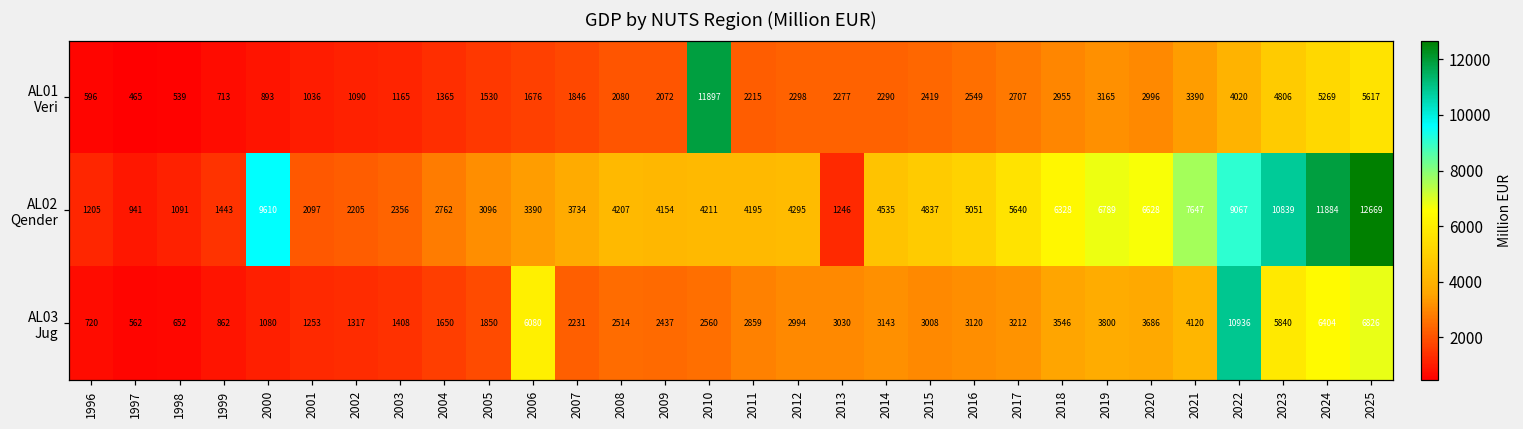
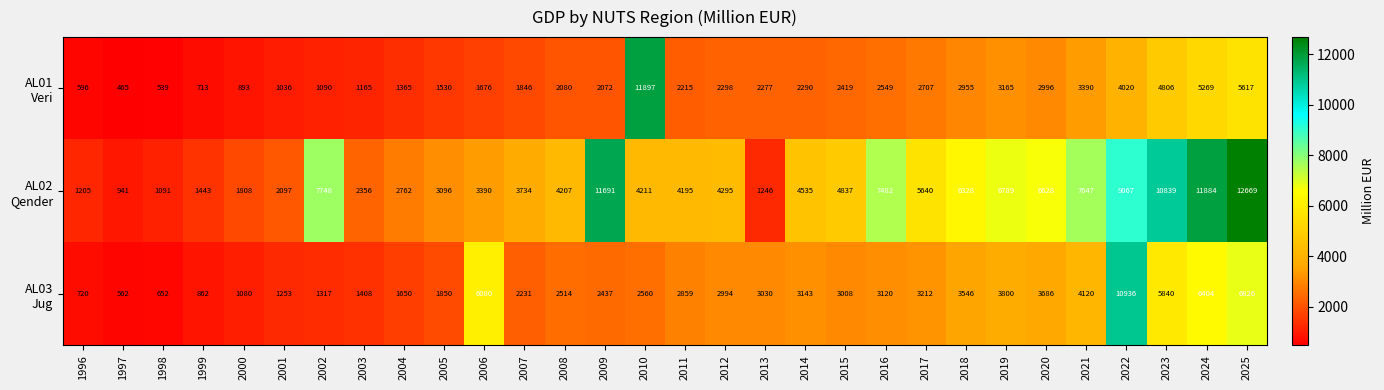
  {
    "AL01 Veri": {
      "1996": 596,
      "1997": 465,
      "1998": 539,
      "1999": 713,
      "2000": 893,
      "2001": 1036,
      "2002": 1090,
      "2003": 1165,
      "2004": 1365,
      "2005": 1530,
      "2006": 1676,
      "2007": 1846,
      "2008": 2080,
      "2009": 2072,
      "2010": 11897,
      "2011": 2215,
      "2012": 2298,
      "2013": 2277,
      "2014": 2290,
      "2015": 2419,
      "2016": 2549,
      "2017": 2707,
      "2018": 2955,
      "2019": 3165,
      "2020": 2996,
      "2021": 3390,
      "2022": 4020,
      "2023": 4806,
      "2024": 5269,
      "2025": 5617
    },
    "AL02 Qender": {
      "1996": 1205,
      "1997": 941,
      "1998": 1091,
      "1999": 1443,
-     "2000": 9610,
+     "2000": 1808,
      "2001": 2097,
-     "2002": 2205,
+     "2002": 7748,
      "2003": 2356,
      "2004": 2762,
      "2005": 3096,
      "2006": 3390,
      "2007": 3734,
      "2008": 4207,
-     "2009": 4154,
+     "2009": 11691,
      "2010": 4211,
      "2011": 4195,
      "2012": 4295,
      "2013": 1246,
      "2014": 4535,
      "2015": 4837,
-     "2016": 5051,
+     "2016": 7482,
      "2017": 5640,
      "2018": 6328,
      "2019": 6789,
      "2020": 6628,
      "2021": 7647,
      "2022": 9067,
      "2023": 10839,
      "2024": 11884,
      "2025": 12669
    },
    "AL03 Jug": {
      "1996": 720,
      "1997": 562,
      "1998": 652,
      "1999": 862,
      "2000": 1080,
      "2001": 1253,
      "2002": 1317,
      "2003": 1408,
      "2004": 1650,
      "2005": 1850,
      "2006": 6080,
      "2007": 2231,
      "2008": 2514,
      "2009": 2437,
      "2010": 2560,
      "2011": 2859,
      "2012": 2994,
      "2013": 3030,
      "2014": 3143,
      "2015": 3008,
      "2016": 3120,
      "2017": 3212,
      "2018": 3546,
      "2019": 3800,
      "2020": 3686,
      "2021": 4120,
      "2022": 10936,
      "2023": 5840,
      "2024": 6404,
      "2025": 6826
    }
  }
